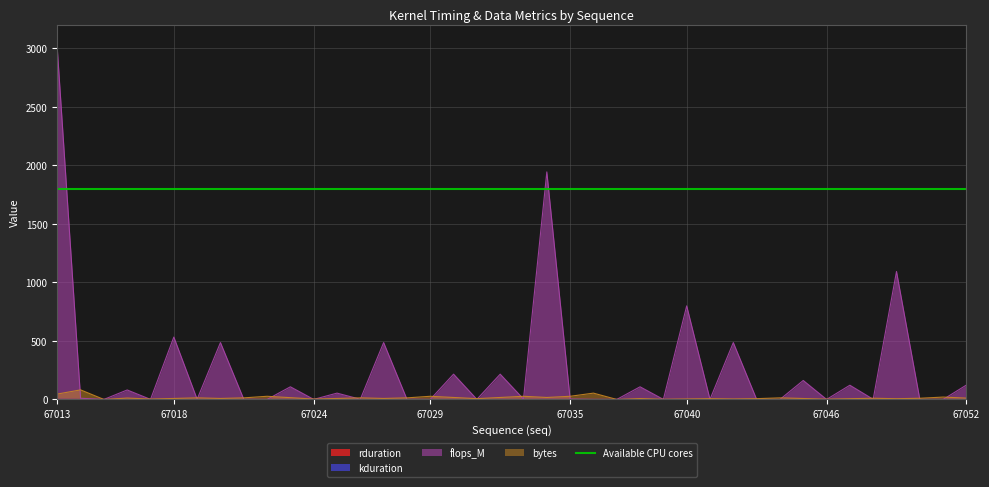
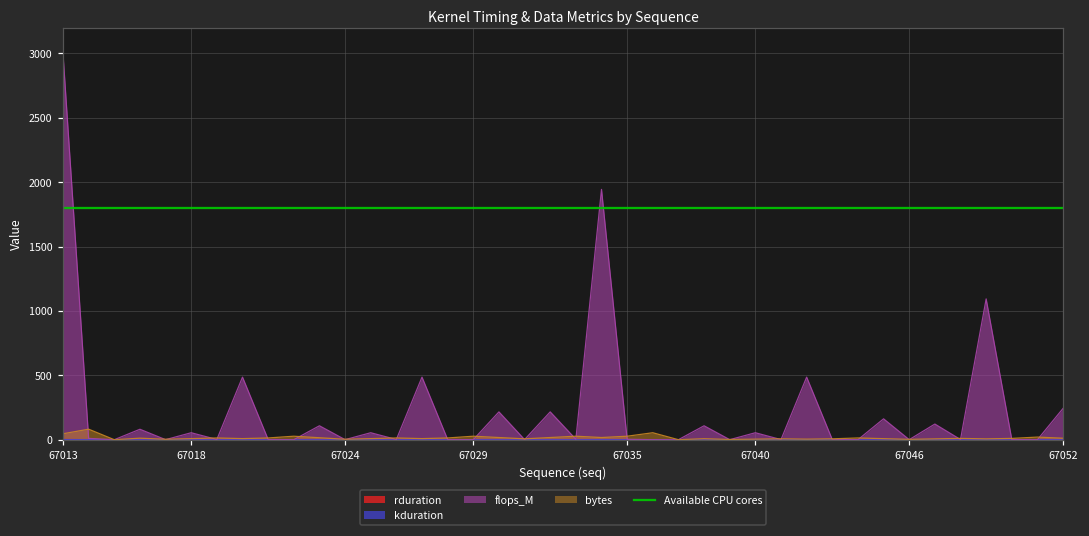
  {
    "kduration": {
      "67013": 0
    },
    "flops_M": {
      "67013": 3000,
-     "67018": 530,
-     "67040": 800,
-     "67052": 120
+     "67018": 50,
+     "67040": 50,
+     "67052": 240
    },
    "bytes": {
      "67013": 50,
      "67029": 30,
      "67035": 30
    }
  }
